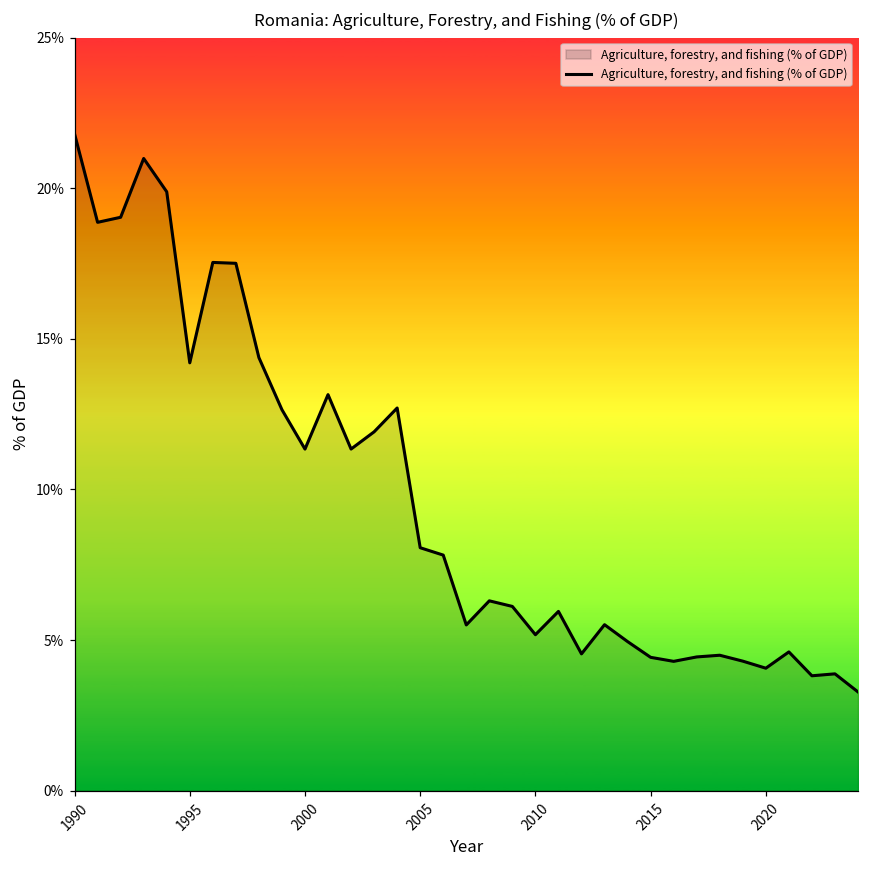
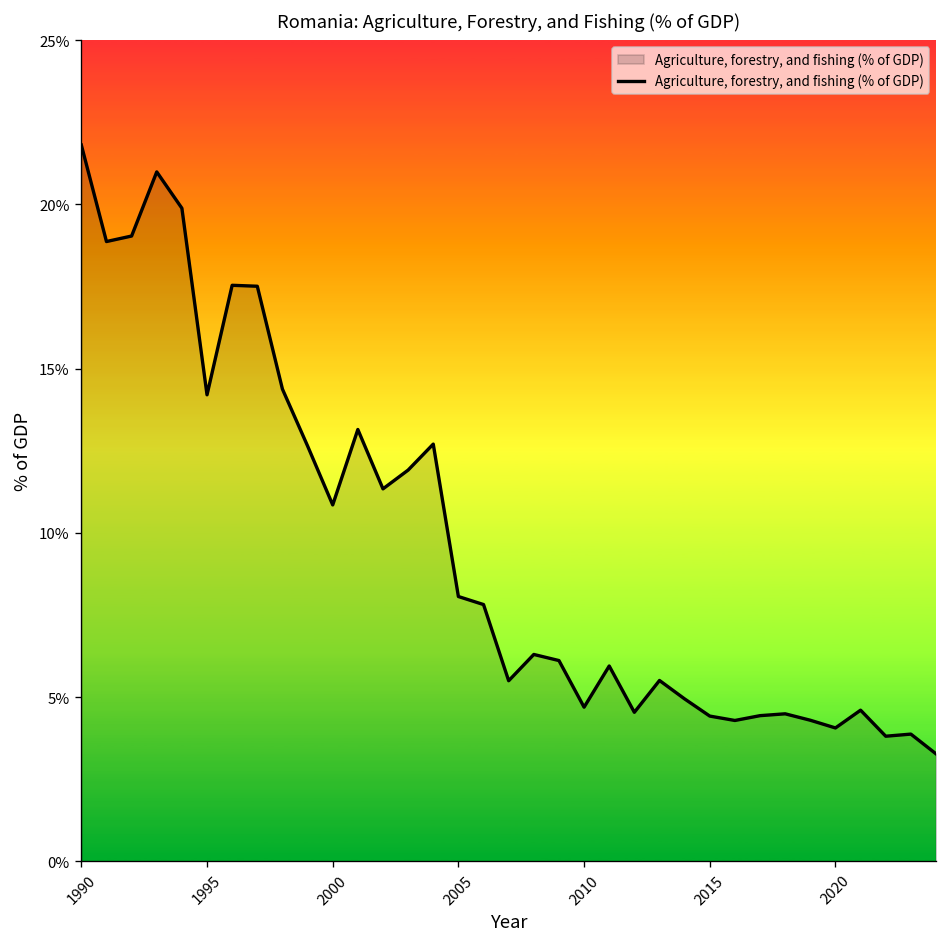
  {
    "1990": "21.8%",
    "1995": "14.2%",
-   "2000": "11.3%",
+   "2000": "10.9%",
    "2005": "8.1%",
-   "2010": "5.2%",
+   "2010": "4.7%",
    "2015": "4.4%",
    "2020": "4.1%"
  }
